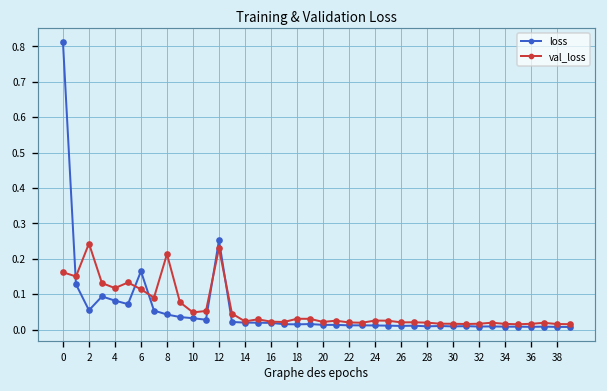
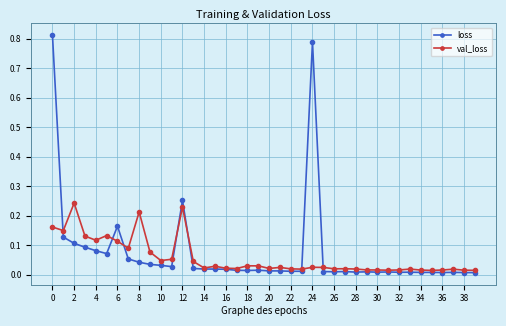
  {
    "loss": {
      "0": 0.81,
-     "2": 0.05,
+     "2": 0.11,
      "4": 0.08,
      "6": 0.16,
      "8": 0.04,
      "10": 0.03,
      "12": 0.25,
      "18": 0.01,
-     "24": 0.01,
+     "24": 0.79,
      "26": 0.01,
      "28": 0.01
    },
    "val_loss": {
      "0": 0.16,
      "2": 0.24,
      "4": 0.12,
      "6": 0.11,
      "8": 0.21,
      "10": 0.05,
      "12": 0.23,
      "18": 0.03,
      "24": 0.03,
      "26": 0.02,
      "28": 0.02
    }
  }
